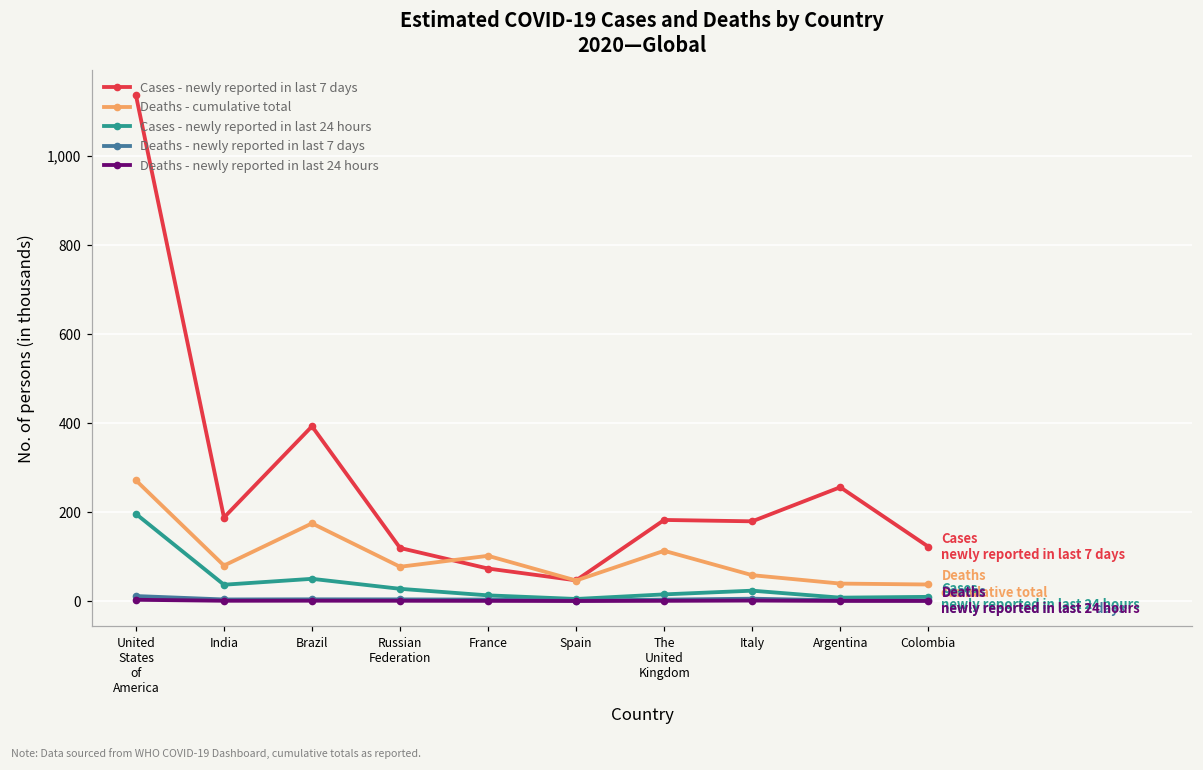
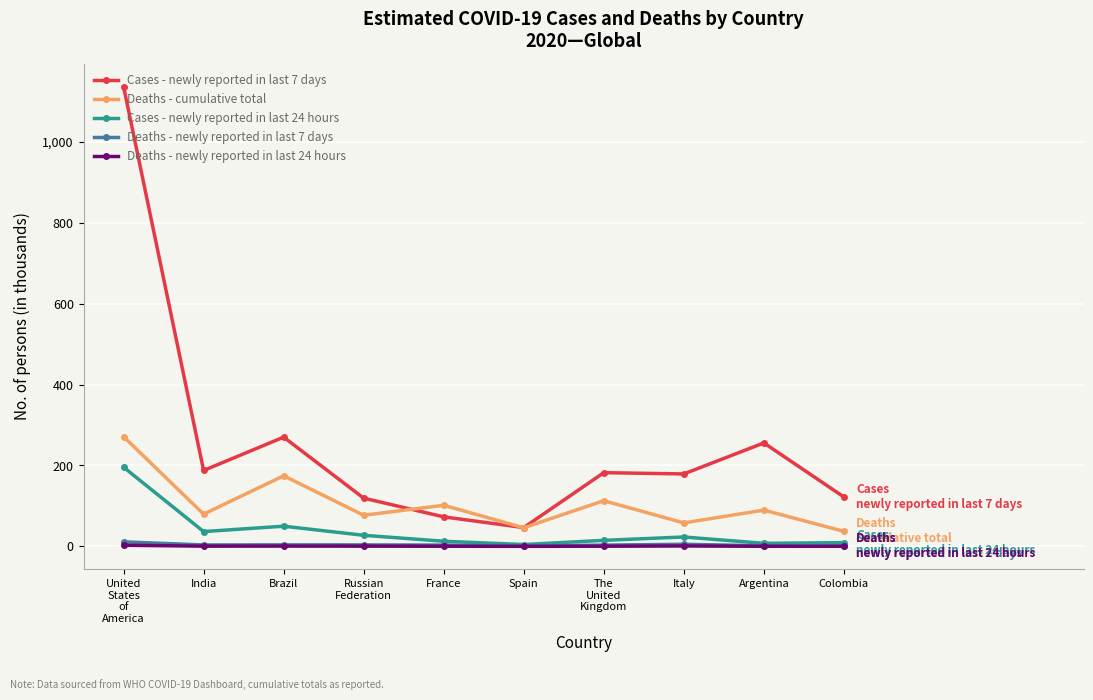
  {
    "Cases - newly reported in last 7 days": {
      "United States of America": "1,140",
      "India": "190",
-     "Brazil": "390",
+     "Brazil": "270",
      "Russian Federation": "120",
      "France": "70",
      "The United Kingdom": "180",
      "Italy": "180",
      "Argentina": "260"
    },
    "Deaths - cumulative total": {
      "United States of America": "270",
      "India": "80",
      "Brazil": "170",
      "Russian Federation": "80",
      "France": "100",
      "The United Kingdom": "110",
      "Italy": "60",
-     "Argentina": "40"
+     "Argentina": "90"
    },
    "Deaths - newly reported in last 24 hours": {
      "United States of America": "0"
    }
  }
